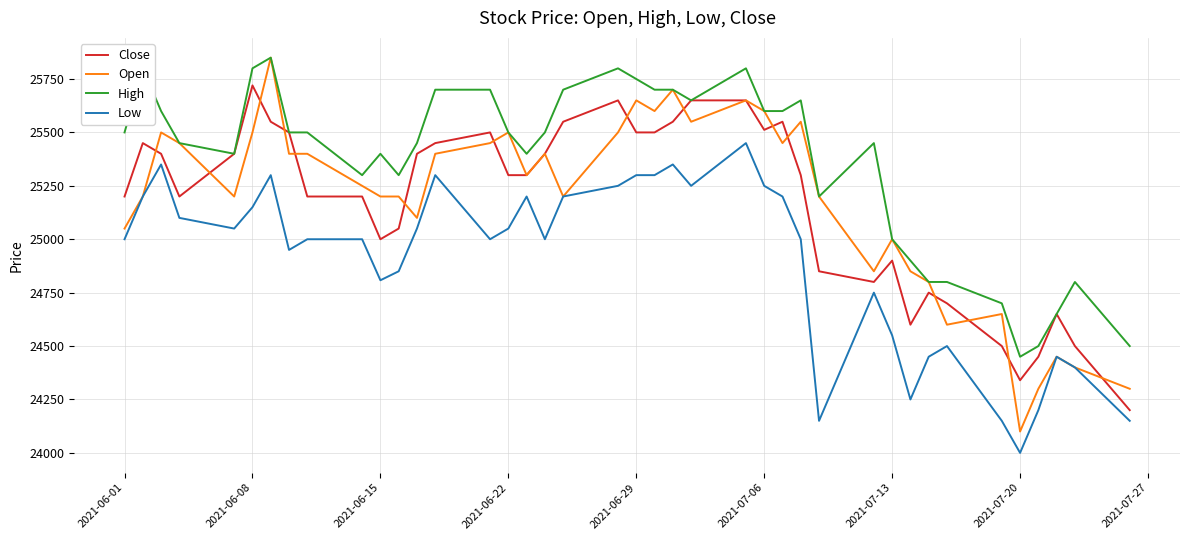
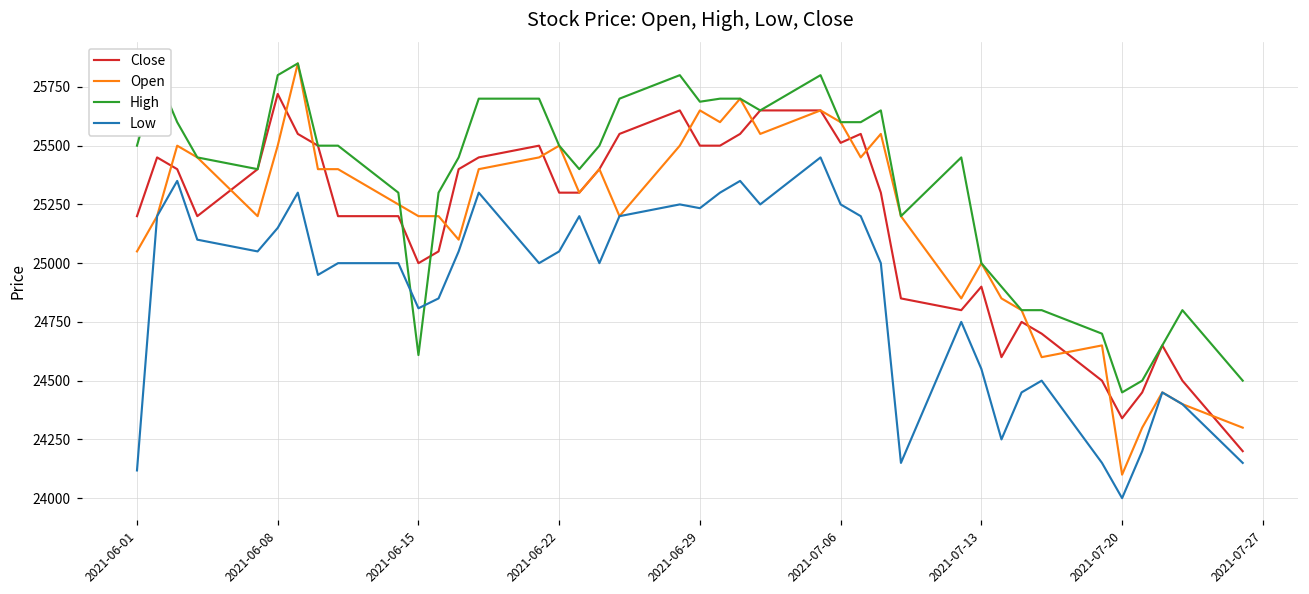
  {
    "Close": {
      "2021-06-01": 25200,
      "2021-06-08": 25720,
      "2021-06-15": 25000,
      "2021-06-22": 25300,
      "2021-06-29": 25500,
      "2021-07-06": 25510,
      "2021-07-13": 24900,
      "2021-07-20": 24340
    },
    "Open": {
      "2021-06-01": 25050,
      "2021-06-08": 25500,
      "2021-06-15": 25200,
      "2021-06-29": 25650,
      "2021-07-20": 24100
    },
    "High": {
      "2021-06-01": 25500,
      "2021-06-08": 25800,
-     "2021-06-15": 25400,
-     "2021-06-29": 25750,
+     "2021-06-15": 24610,
+     "2021-06-29": 25690,
      "2021-07-20": 24450
    },
    "Low": {
-     "2021-06-01": 25000,
+     "2021-06-01": 24120,
      "2021-06-08": 25150,
      "2021-06-15": 24810,
      "2021-06-22": 25050,
-     "2021-06-29": 25300,
+     "2021-06-29": 25230,
      "2021-07-06": 25250,
      "2021-07-13": 24550,
      "2021-07-20": 24000
    }
  }
